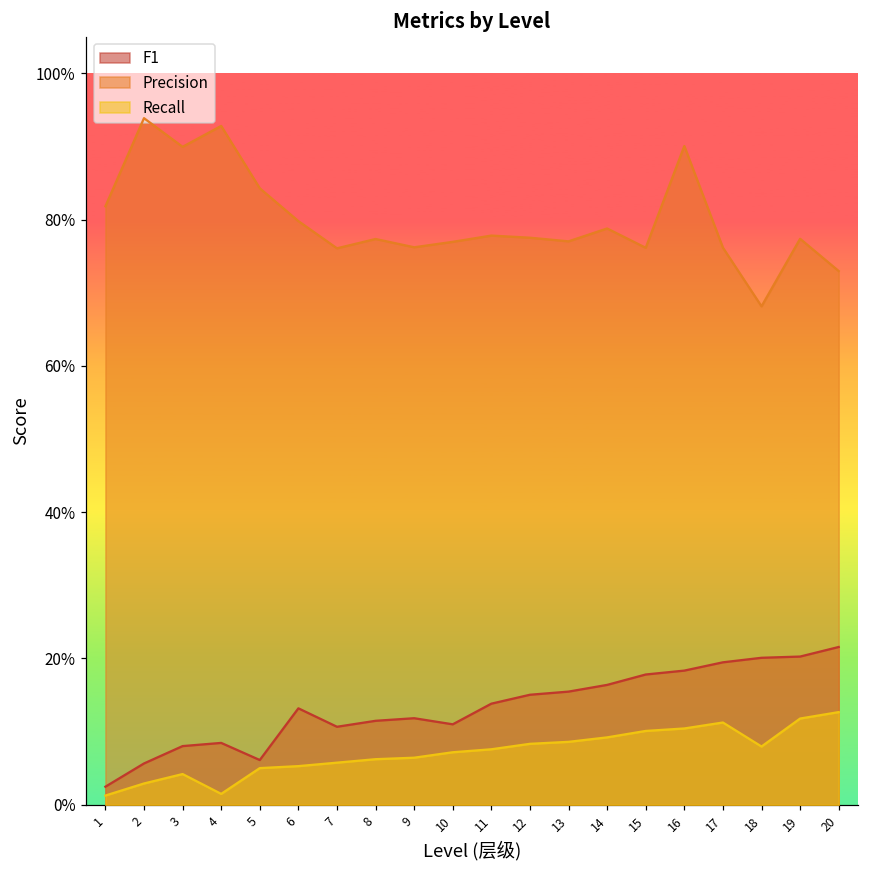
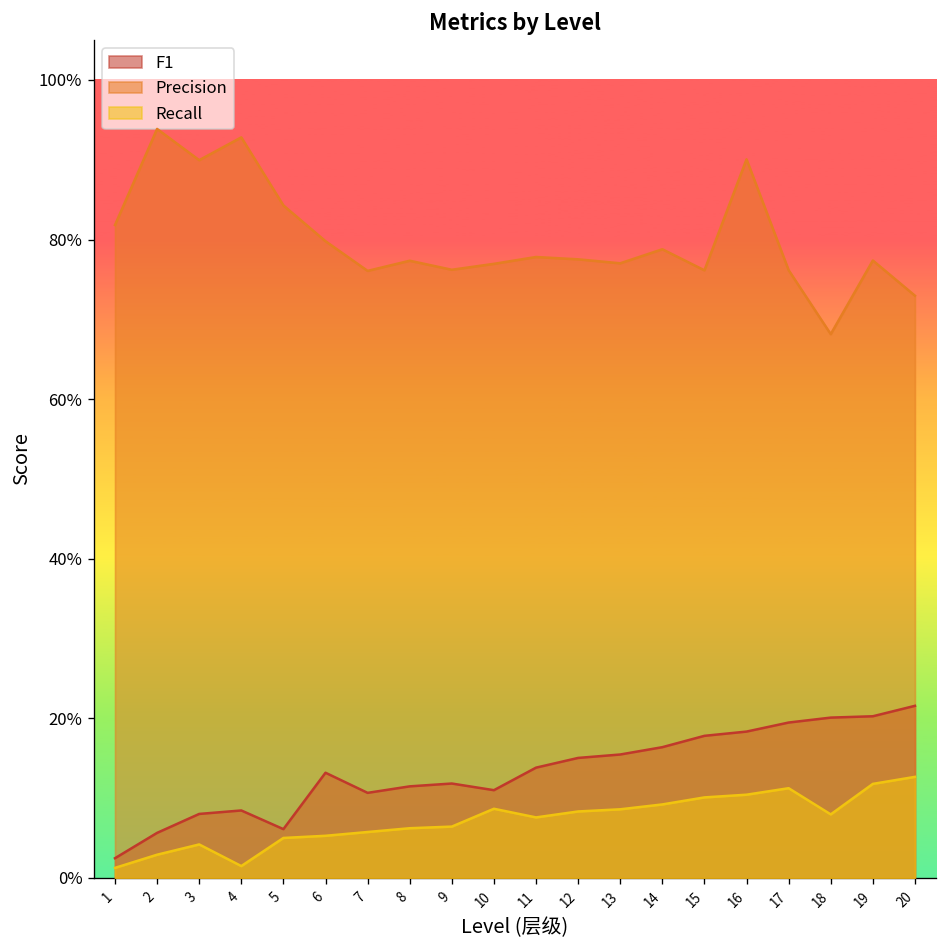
  {
    "F1": {
      "1": "2%",
      "2": "6%",
      "3": "8%",
      "4": "8%",
      "5": "6%",
      "6": "13%",
      "7": "11%",
      "8": "11%",
      "9": "12%",
      "10": "11%",
      "11": "14%",
      "12": "15%",
      "13": "15%",
      "14": "16%",
      "15": "18%",
      "16": "18%",
      "17": "19%",
      "18": "20%",
      "19": "20%",
      "20": "22%"
    },
    "Precision": {
      "1": "82%",
      "2": "94%",
      "3": "90%",
      "4": "93%",
      "5": "84%",
      "6": "80%",
      "7": "76%",
      "8": "77%",
      "9": "76%",
      "10": "77%",
      "11": "78%",
      "12": "78%",
      "13": "77%",
      "14": "79%",
      "15": "76%",
      "16": "90%",
      "17": "76%",
      "18": "68%",
      "19": "77%",
      "20": "73%"
    },
    "Recall": {
      "1": "1%",
      "2": "3%",
      "3": "4%",
      "4": "1%",
      "5": "5%",
      "6": "5%",
      "7": "6%",
      "8": "6%",
      "9": "6%",
-     "10": "7%",
+     "10": "9%",
      "11": "8%",
      "12": "8%",
      "13": "9%",
      "14": "9%",
      "15": "10%",
      "16": "10%",
      "17": "11%",
      "18": "8%",
      "19": "12%",
      "20": "13%"
    }
  }
